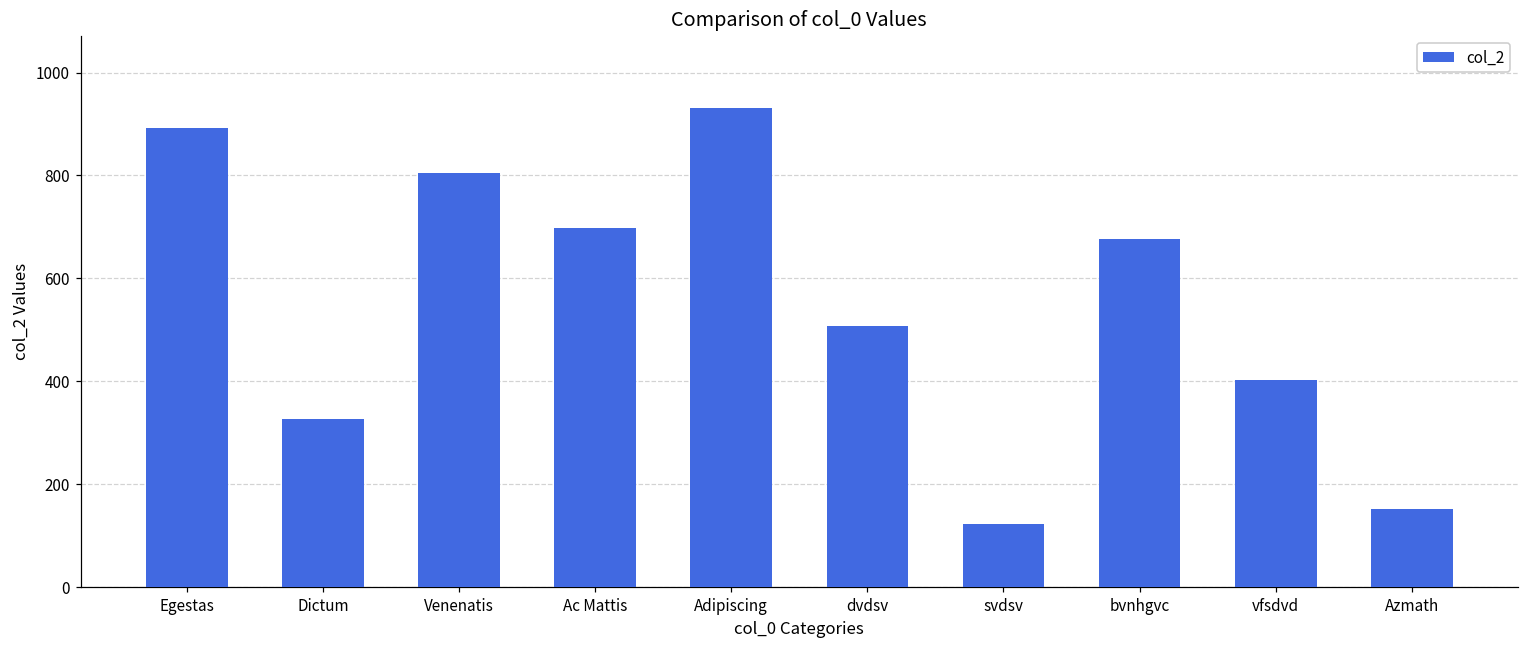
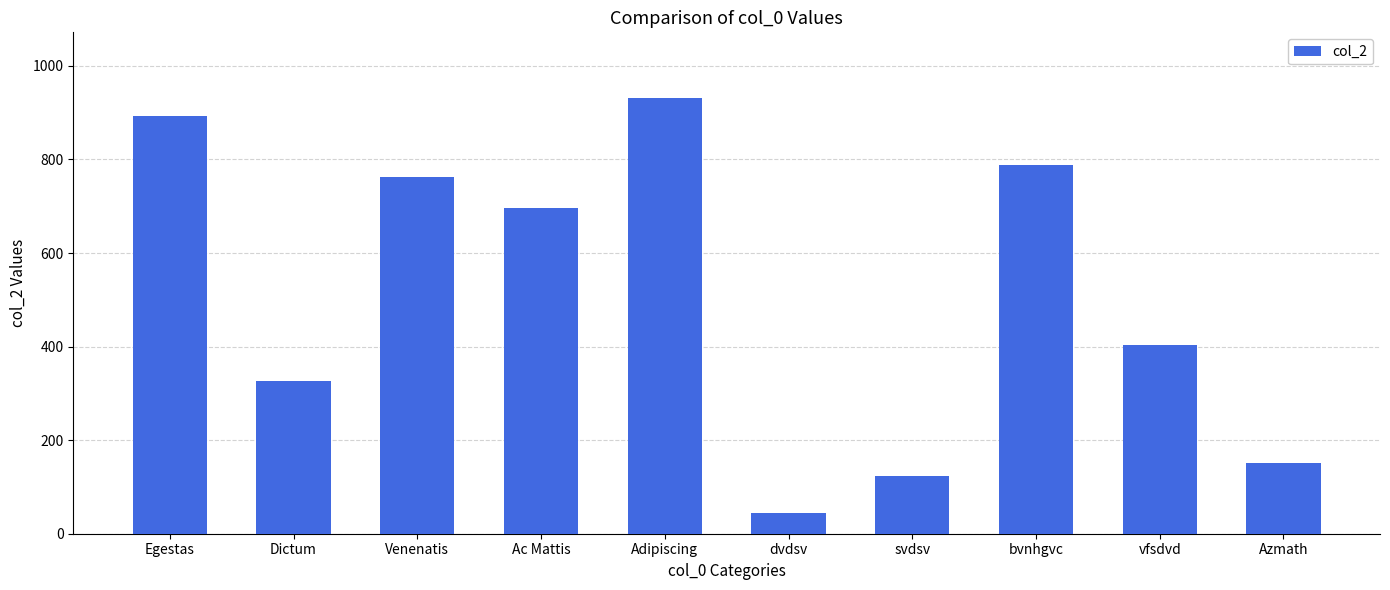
  {
    "Egestas": 890,
    "Dictum": 330,
-   "Venenatis": 810,
+   "Venenatis": 760,
    "Ac Mattis": 700,
    "Adipiscing": 930,
-   "dvdsv": 510,
+   "dvdsv": 50,
    "svdsv": 120,
-   "bvnhgvc": 680,
+   "bvnhgvc": 790,
    "vfsdvd": 400,
    "Azmath": 150
  }
